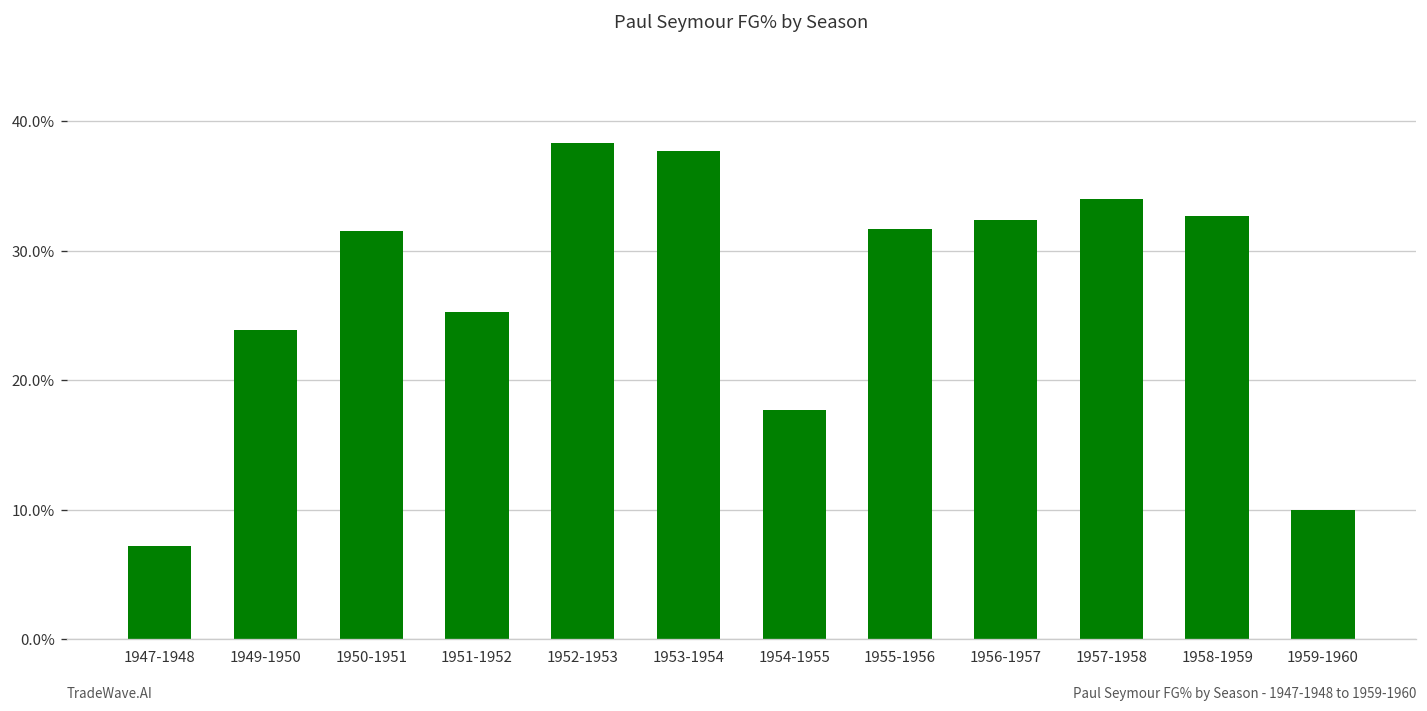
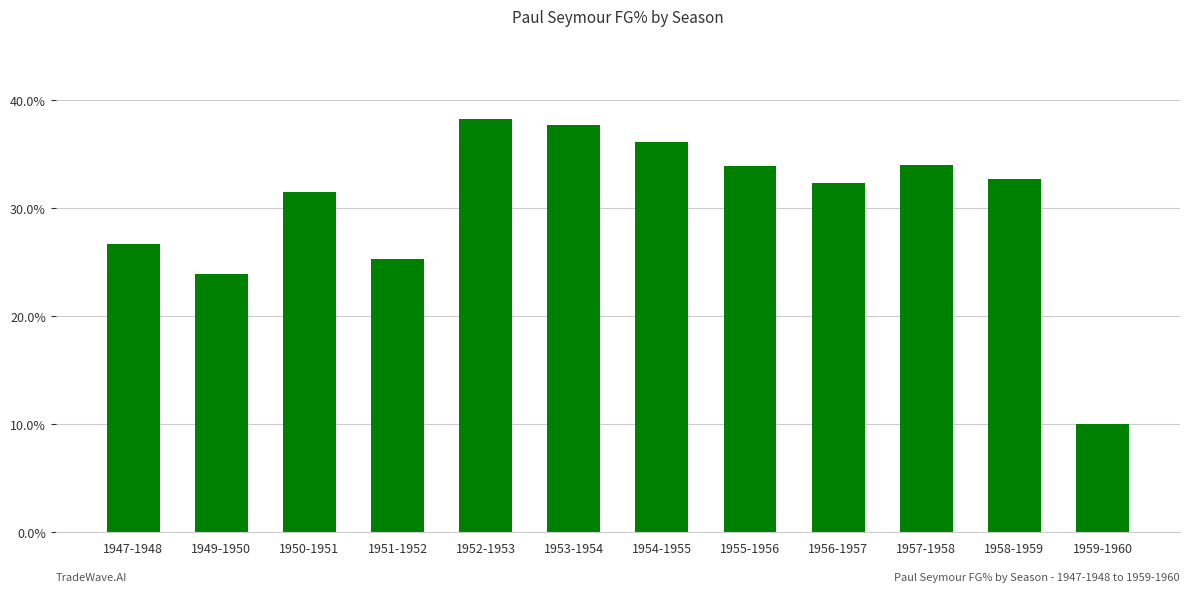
  {
-   "1947-1948": "7.2%",
+   "1947-1948": "26.7%",
    "1949-1950": "23.9%",
    "1950-1951": "31.5%",
    "1951-1952": "25.3%",
    "1952-1953": "38.3%",
    "1953-1954": "37.7%",
-   "1954-1955": "17.7%",
-   "1955-1956": "31.7%",
+   "1954-1955": "36.2%",
+   "1955-1956": "33.9%",
    "1956-1957": "32.4%",
    "1957-1958": "34.0%",
    "1958-1959": "32.7%",
    "1959-1960": "10.0%"
  }
